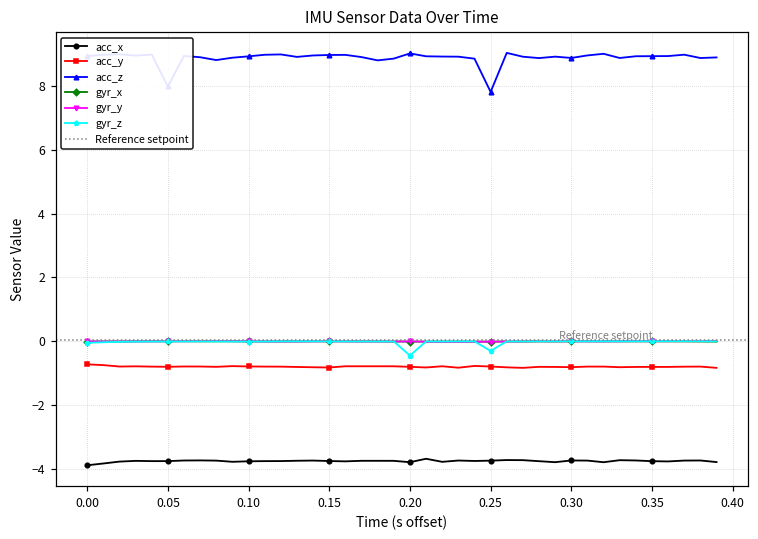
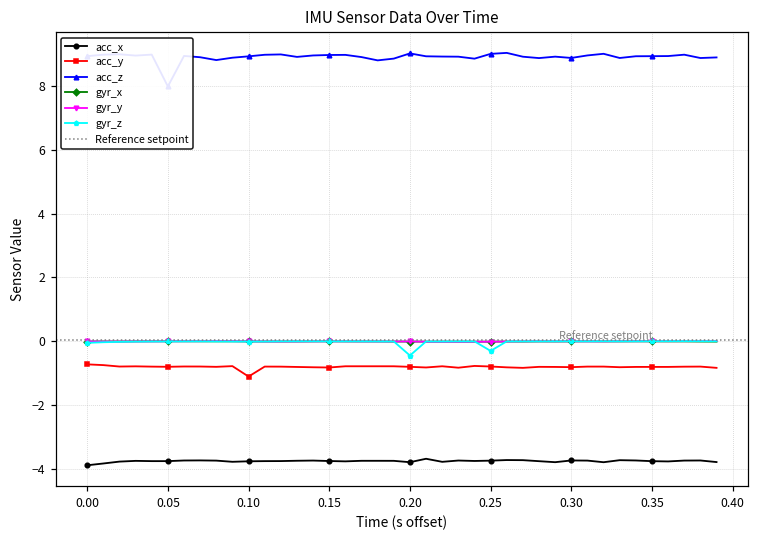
  {
    "acc_x": {
      "0.00": -3.9,
      "0.05": -3.8,
      "0.10": -3.8,
      "0.15": -3.7,
      "0.20": -3.8,
      "0.25": -3.7,
      "0.30": -3.7,
      "0.35": -3.8
    },
    "acc_y": {
      "0.00": -0.7,
      "0.05": -0.8,
-     "0.10": -0.8,
+     "0.10": -1.1,
      "0.15": -0.8,
      "0.20": -0.8,
      "0.25": -0.8,
      "0.30": -0.8,
      "0.35": -0.8
    },
    "acc_z": {
      "0.10": 8.9,
      "0.15": 9.0,
      "0.20": 9.0,
-     "0.25": 7.8,
+     "0.25": 9.0,
      "0.30": 8.9,
      "0.35": 8.9
    },
    "gyr_z": {
      "0.20": -0.4,
      "0.25": -0.3
    }
  }
